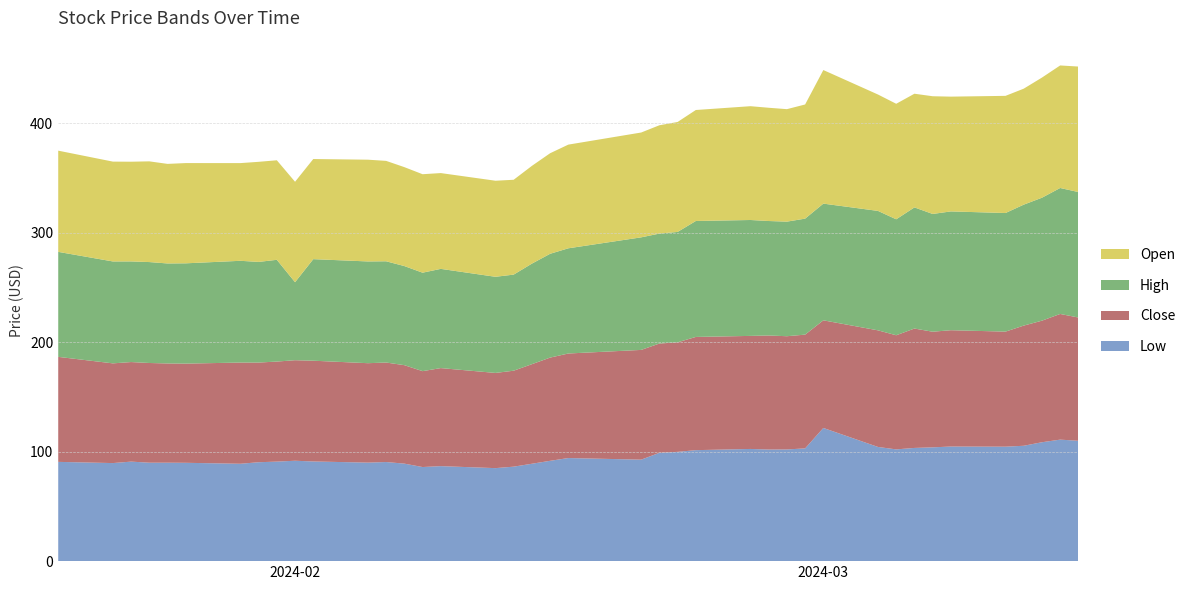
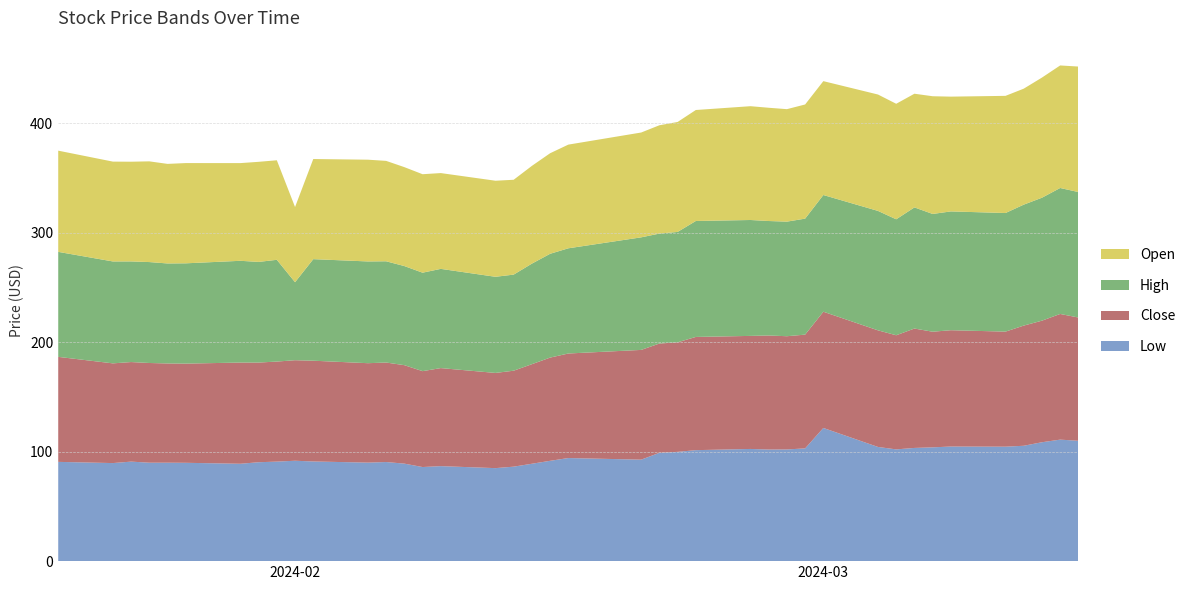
  {
    "Low": {
      "2024-02": 92,
      "2024-03": 122
    },
    "Close": {
      "2024-02": 92,
-     "2024-03": 98
+     "2024-03": 106
    },
    "High": {
      "2024-02": 71,
      "2024-03": 107
    },
    "Open": {
-     "2024-02": 92,
-     "2024-03": 122
+     "2024-02": 69,
+     "2024-03": 104
    }
  }
